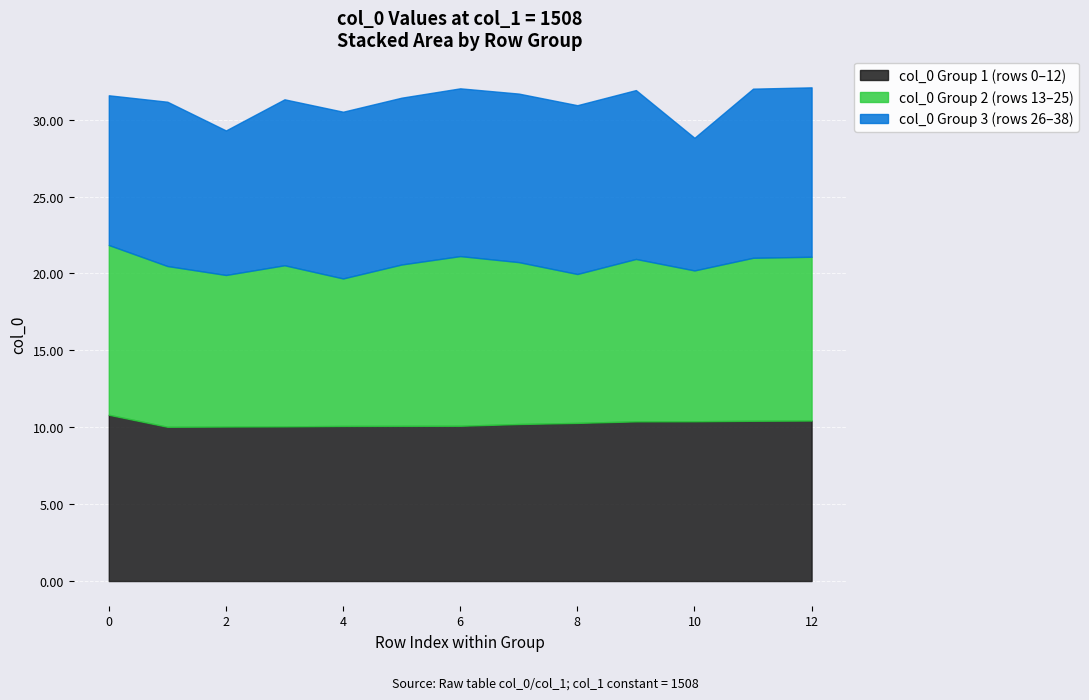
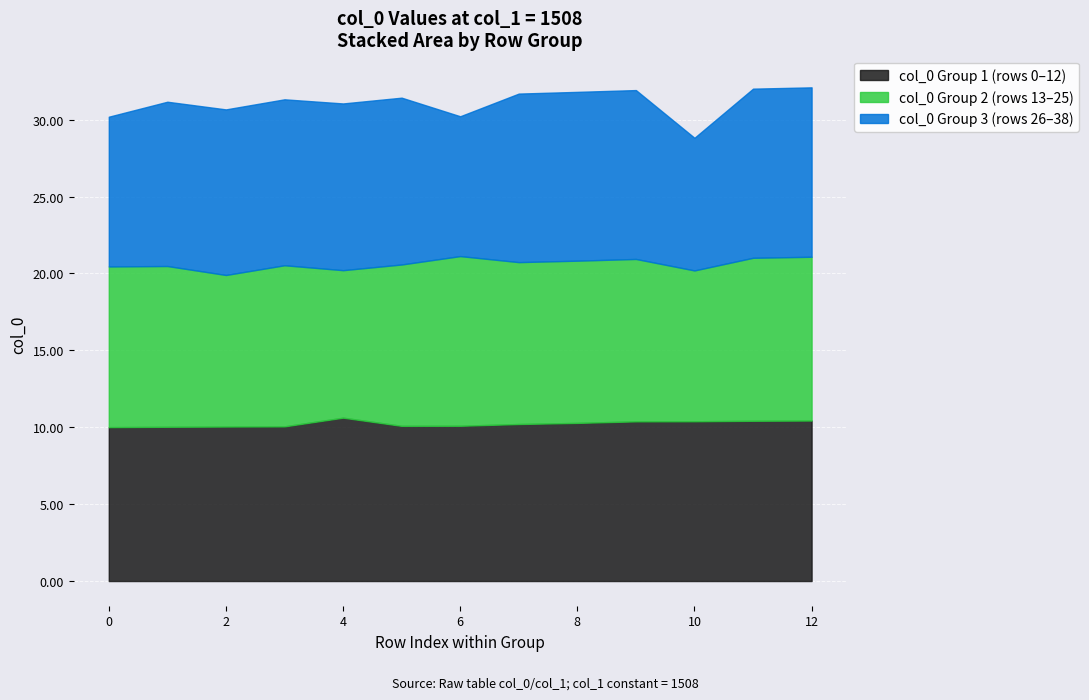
  {
    "col_0 Group 1 (rows 0–12)": {
-     "0": 10.8,
+     "0": 10.0,
      "2": 10.0,
-     "4": 10.1,
+     "4": 10.6,
      "6": 10.1,
      "8": 10.3,
      "10": 10.4,
      "12": 10.4
    },
    "col_0 Group 2 (rows 13–25)": {
-     "0": 11.0,
+     "0": 10.4,
      "2": 9.9,
      "4": 9.6,
      "6": 11.0,
-     "8": 9.7,
+     "8": 10.5,
      "10": 9.8,
      "12": 10.6
    },
    "col_0 Group 3 (rows 26–38)": {
      "0": 9.7,
-     "2": 9.4,
+     "2": 10.8,
      "4": 10.8,
-     "6": 10.9,
+     "6": 9.1,
      "8": 11.0,
      "10": 8.6,
      "12": 11.0
    }
  }
